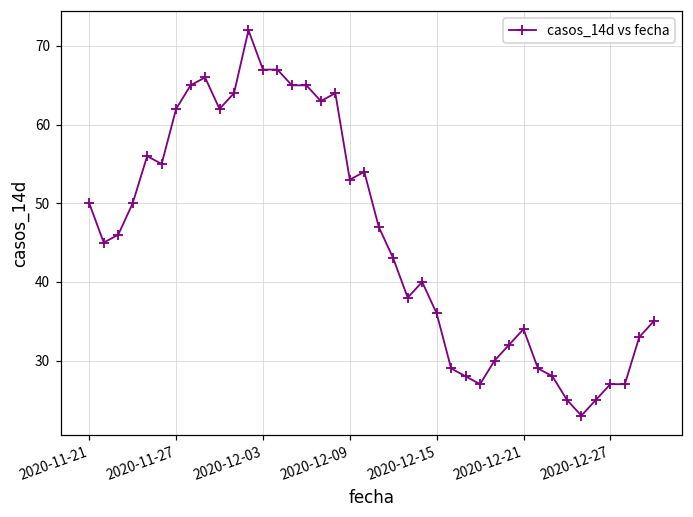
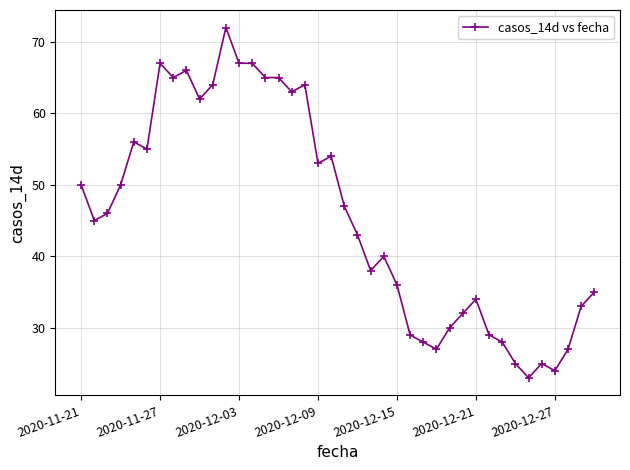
  {
    "2020-11-21": 50,
-   "2020-11-27": 62,
+   "2020-11-27": 67,
    "2020-12-03": 67,
    "2020-12-09": 53,
    "2020-12-15": 36,
    "2020-12-21": 34,
-   "2020-12-27": 27
+   "2020-12-27": 24
  }
